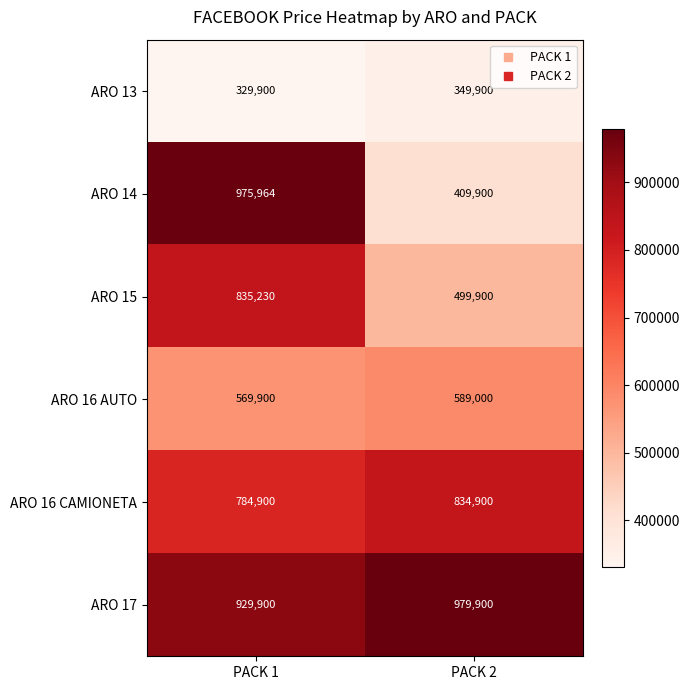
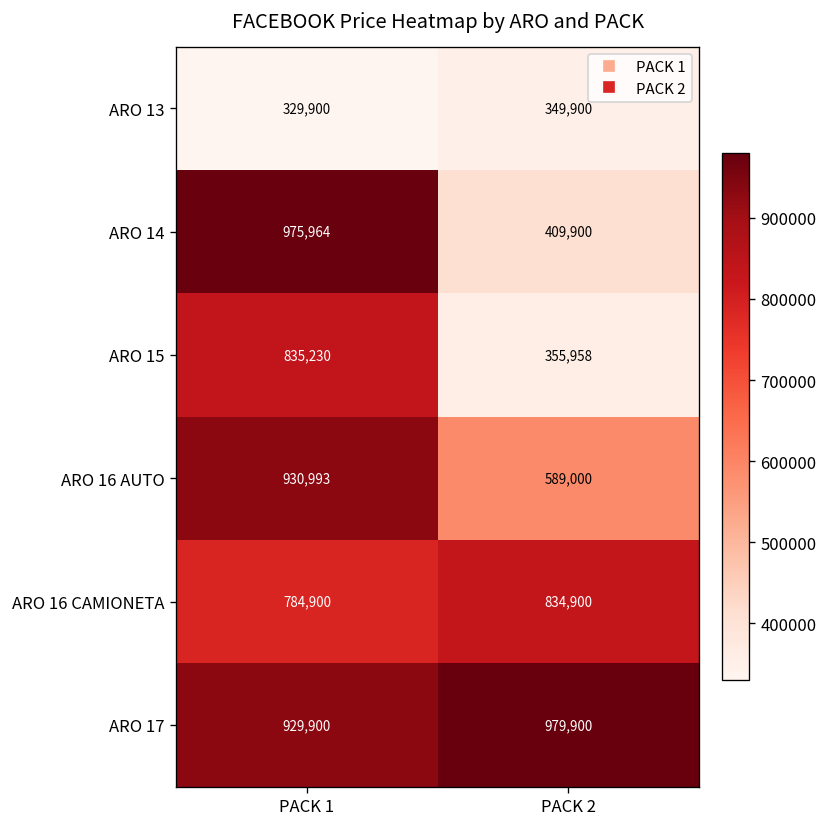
  {
    "ARO 13": {
      "PACK 1": "329,900"
    },
    "ARO 14": {
      "PACK 1": "975,964",
      "PACK 2": "409,900"
    },
    "ARO 15": {
      "PACK 1": "835,230",
-     "PACK 2": "499,900"
+     "PACK 2": "355,958"
    },
    "ARO 16 AUTO": {
-     "PACK 1": "569,900",
+     "PACK 1": "930,993",
      "PACK 2": "589,000"
    },
    "ARO 16 CAMIONETA": {
      "PACK 1": "784,900",
      "PACK 2": "834,900"
    },
    "ARO 17": {
      "PACK 1": "929,900",
      "PACK 2": "979,900"
    }
  }
